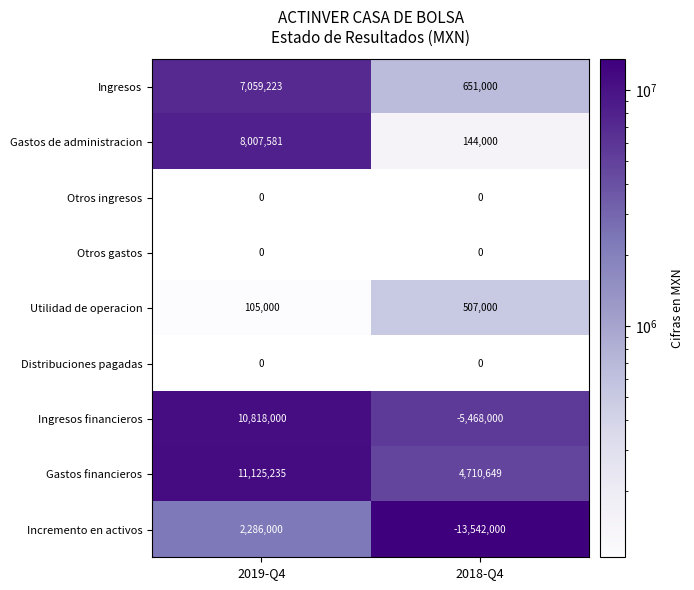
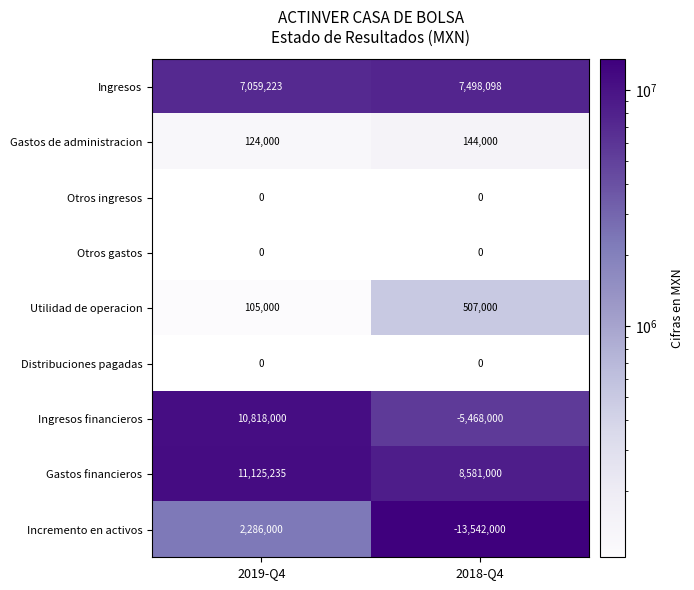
  {
    "Ingresos": {
      "2019-Q4": "7,059,223",
-     "2018-Q4": "651,000"
+     "2018-Q4": "7,498,098"
    },
    "Gastos de administracion": {
-     "2019-Q4": "8,007,581",
+     "2019-Q4": "124,000",
      "2018-Q4": "144,000"
    },
    "Utilidad de operacion": {
      "2019-Q4": "105,000",
      "2018-Q4": "507,000"
    },
    "Ingresos financieros": {
      "2019-Q4": "10,818,000",
      "2018-Q4": "-5,468,000"
    },
    "Gastos financieros": {
      "2019-Q4": "11,125,235",
-     "2018-Q4": "4,710,649"
+     "2018-Q4": "8,581,000"
    },
    "Incremento en activos": {
      "2019-Q4": "2,286,000",
      "2018-Q4": "-13,542,000"
    }
  }
